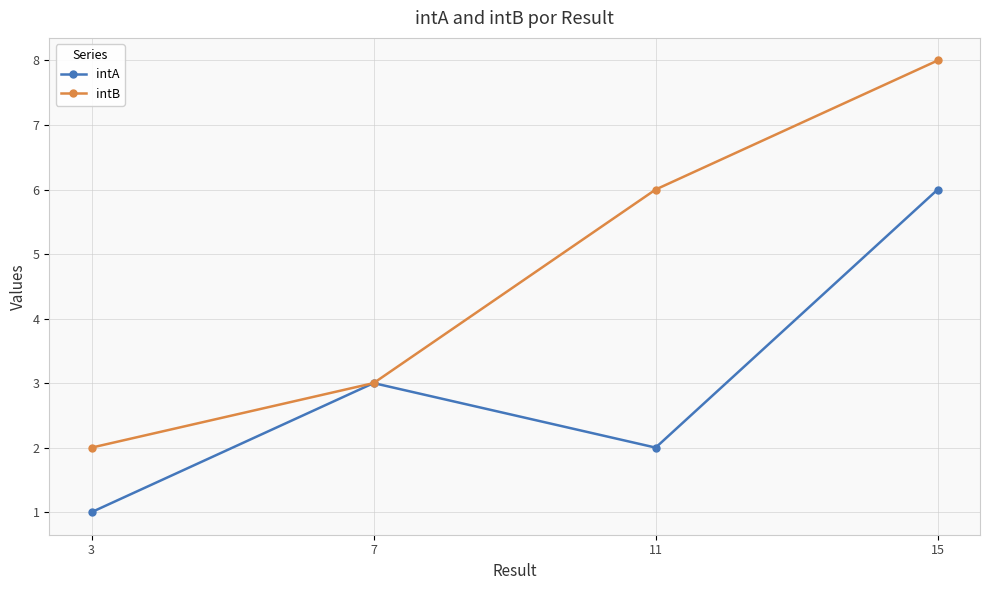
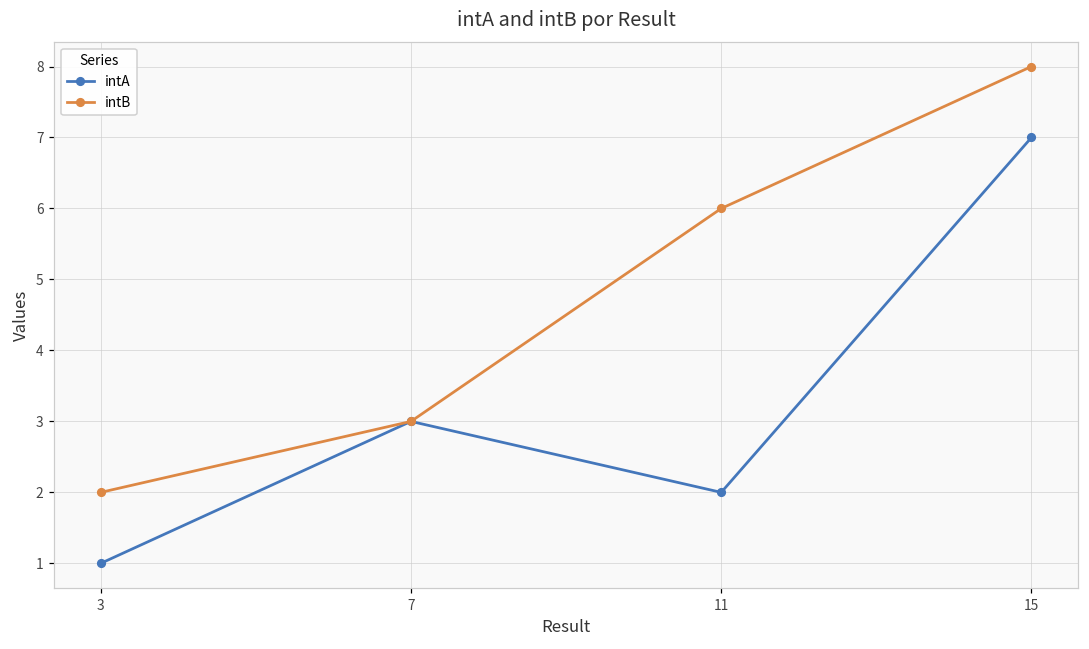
  {
    "intA": {
      "3": 1,
      "11": 2,
-     "15": 6
+     "15": 7
    },
    "intB": {
      "3": 2,
      "11": 6,
      "15": 8
    }
  }
